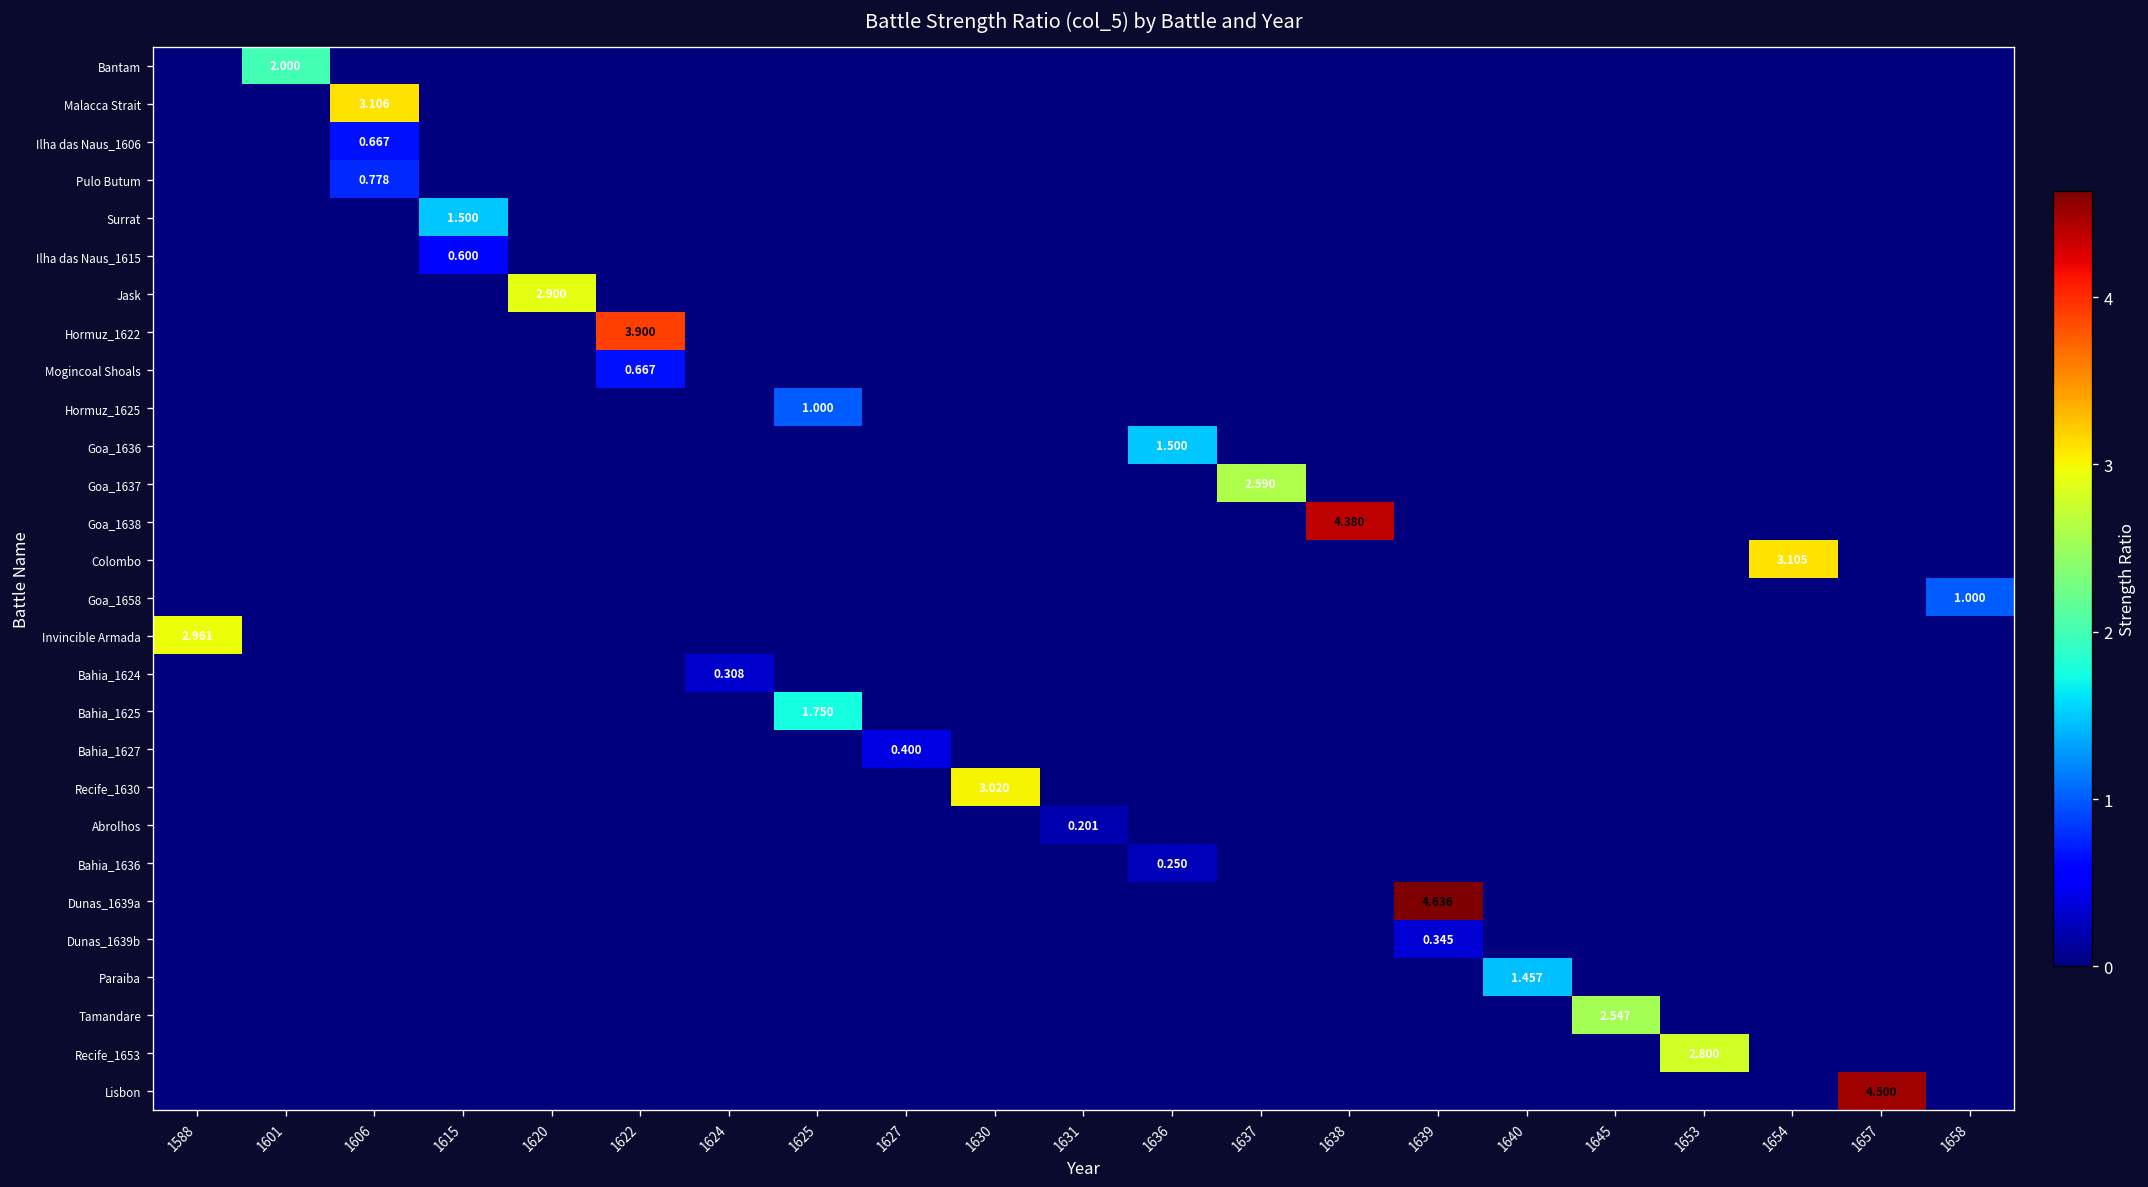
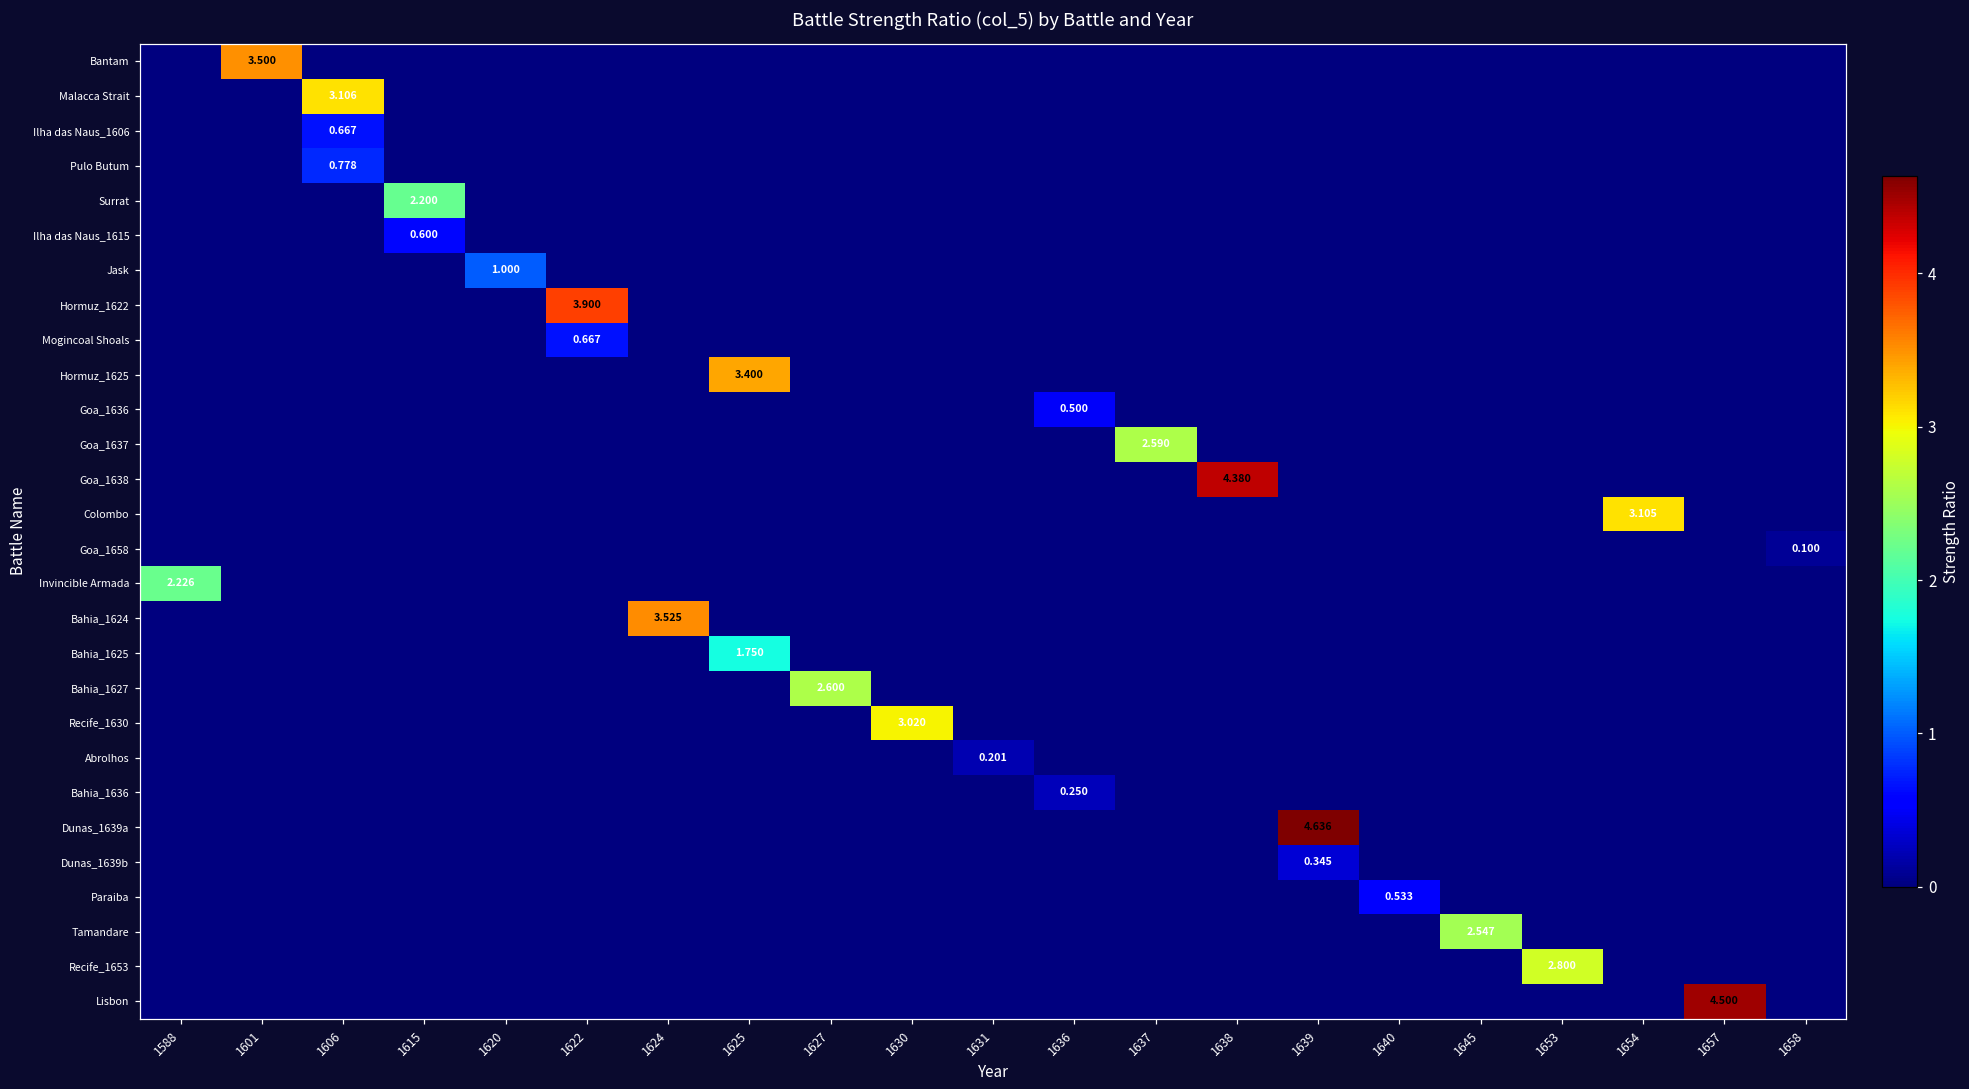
  {
    "Bantam": {
-     "1601": 2.000
+     "1601": 3.500
    },
    "Malacca Strait": {
      "1606": 3.106
    },
    "Ilha das Naus_1606": {
      "1606": 0.667
    },
    "Pulo Butum": {
      "1606": 0.778
    },
    "Surrat": {
-     "1615": 1.500
+     "1615": 2.200
    },
    "Ilha das Naus_1615": {
      "1615": 0.600
    },
    "Jask": {
-     "1620": 2.900
+     "1620": 1.000
    },
    "Hormuz_1622": {
      "1622": 3.900
    },
    "Mogincoal Shoals": {
      "1622": 0.667
    },
    "Hormuz_1625": {
-     "1625": 1.000
+     "1625": 3.400
    },
    "Goa_1636": {
-     "1636": 1.500
+     "1636": 0.500
    },
    "Goa_1637": {
      "1637": 2.590
    },
    "Goa_1638": {
      "1638": 4.380
    },
    "Colombo": {
      "1654": 3.105
    },
    "Goa_1658": {
-     "1658": 1.000
+     "1658": 0.100
    },
    "Invincible Armada": {
-     "1588": 2.961
+     "1588": 2.226
    },
    "Bahia_1624": {
-     "1624": 0.308
+     "1624": 3.525
    },
    "Bahia_1625": {
      "1625": 1.750
    },
    "Bahia_1627": {
-     "1627": 0.400
+     "1627": 2.600
    },
    "Recife_1630": {
      "1630": 3.020
    },
    "Abrolhos": {
      "1631": 0.201
    },
    "Bahia_1636": {
      "1636": 0.250
    },
    "Dunas_1639a": {
      "1639": 4.636
    },
    "Dunas_1639b": {
      "1639": 0.345
    },
    "Paraiba": {
-     "1640": 1.457
+     "1640": 0.533
    },
    "Tamandare": {
      "1645": 2.547
    },
    "Recife_1653": {
      "1653": 2.800
    },
    "Lisbon": {
      "1657": 4.500
    }
  }
